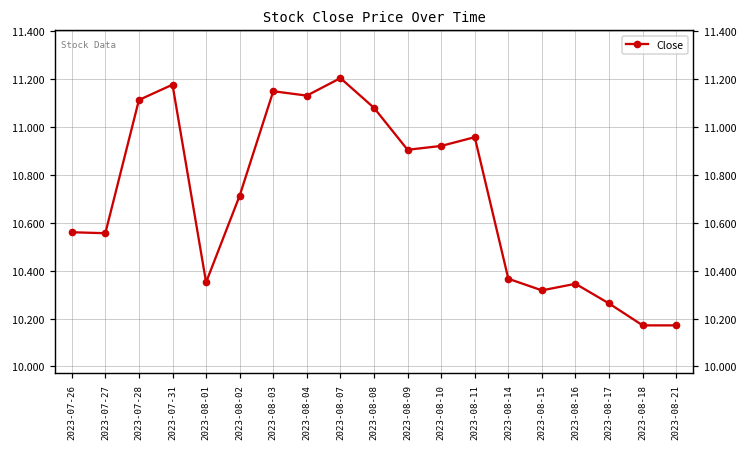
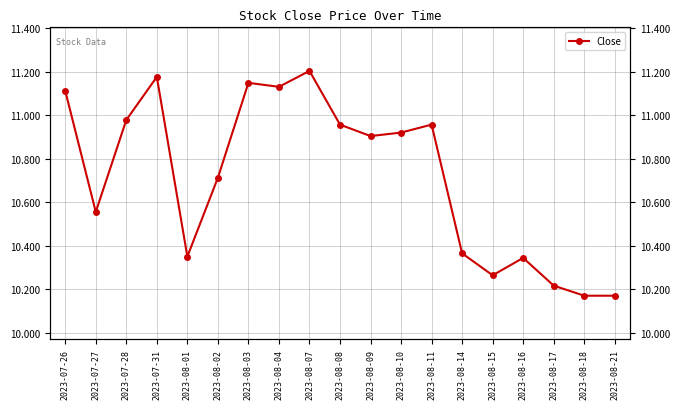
  {
-   "2023-07-26": 10.56,
+   "2023-07-26": 11.11,
    "2023-07-27": 10.56,
-   "2023-07-28": 11.11,
+   "2023-07-28": 10.98,
    "2023-07-31": 11.18,
    "2023-08-01": 10.35,
    "2023-08-02": 10.71,
    "2023-08-03": 11.15,
    "2023-08-04": 11.13,
    "2023-08-07": 11.20,
-   "2023-08-08": 11.08,
+   "2023-08-08": 10.96,
    "2023-08-09": 10.90,
    "2023-08-10": 10.92,
    "2023-08-11": 10.96,
    "2023-08-14": 10.37,
-   "2023-08-15": 10.32,
+   "2023-08-15": 10.27,
    "2023-08-16": 10.34,
-   "2023-08-17": 10.26,
+   "2023-08-17": 10.22,
    "2023-08-18": 10.17,
    "2023-08-21": 10.17
  }
